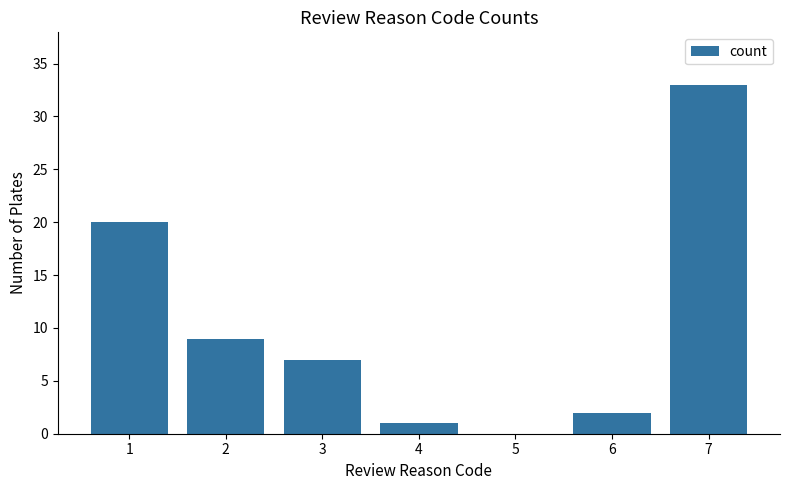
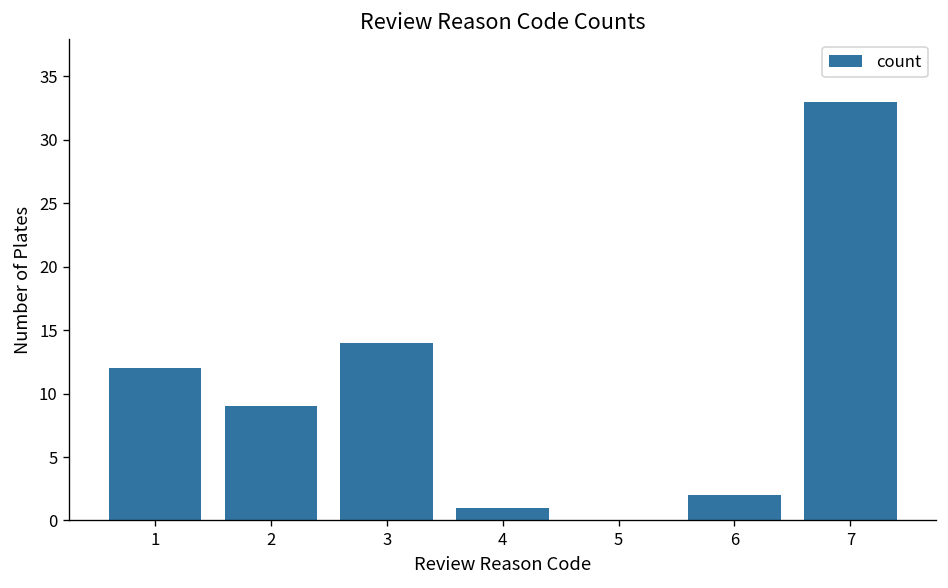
  {
-   "1": 20,
+   "1": 12,
    "2": 9,
-   "3": 7,
+   "3": 14,
    "4": 1,
    "5": 0,
    "6": 2,
    "7": 33
  }
